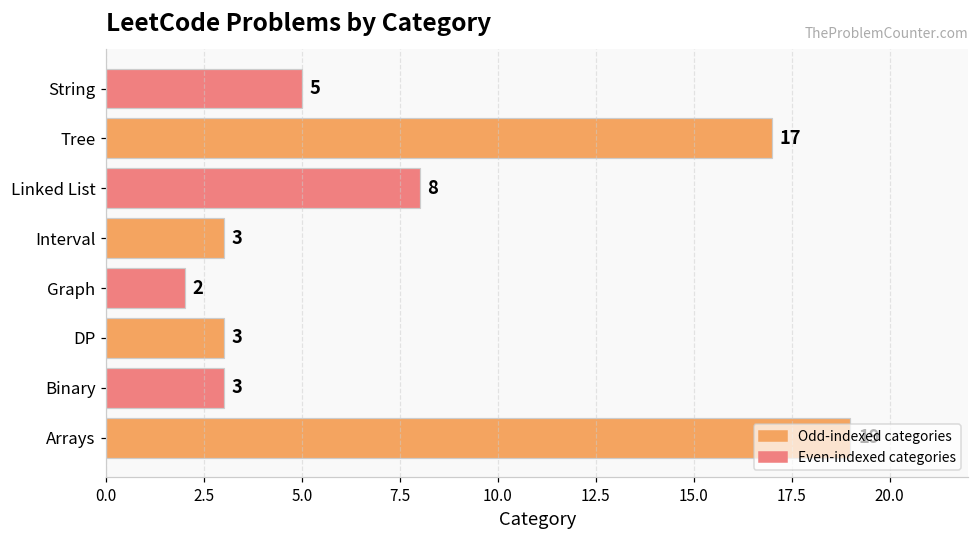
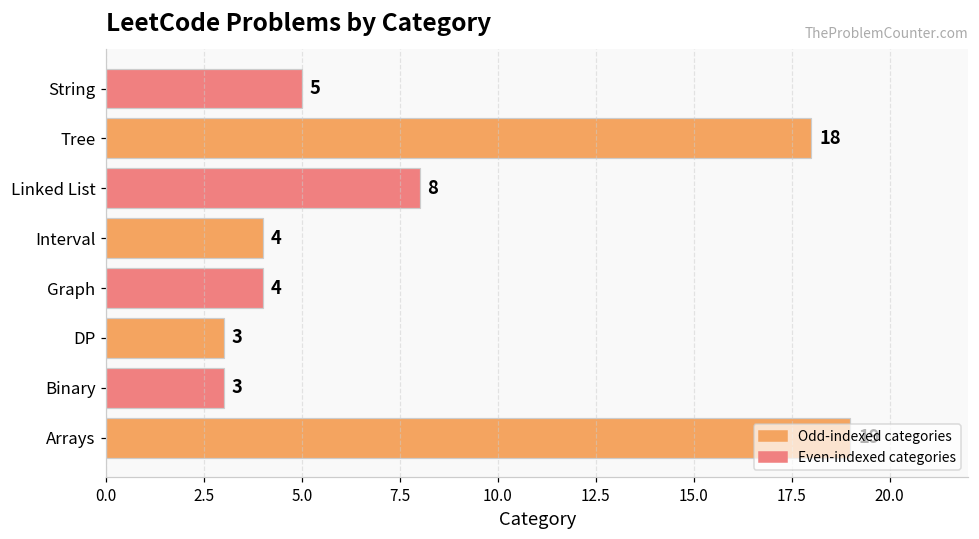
  {
    "String": 5,
-   "Tree": 17,
+   "Tree": 18,
    "Linked List": 8,
-   "Interval": 3,
-   "Graph": 2,
+   "Interval": 4,
+   "Graph": 4,
    "DP": 3,
    "Binary": 3
  }
